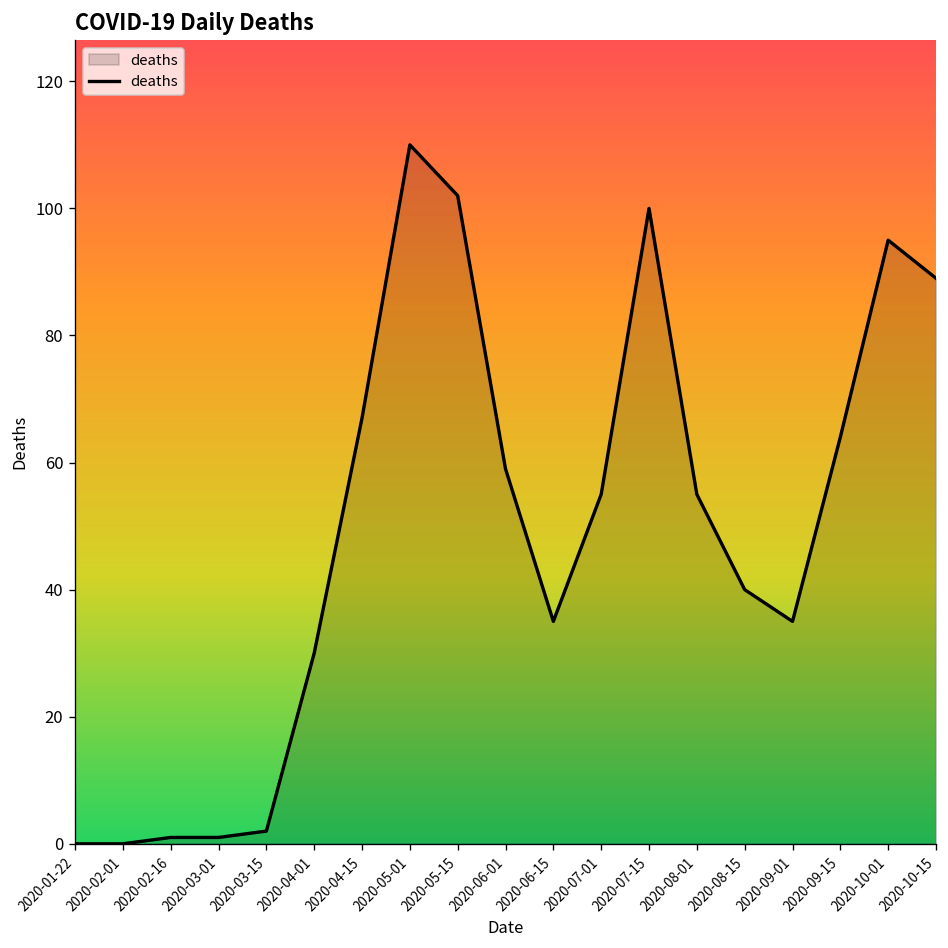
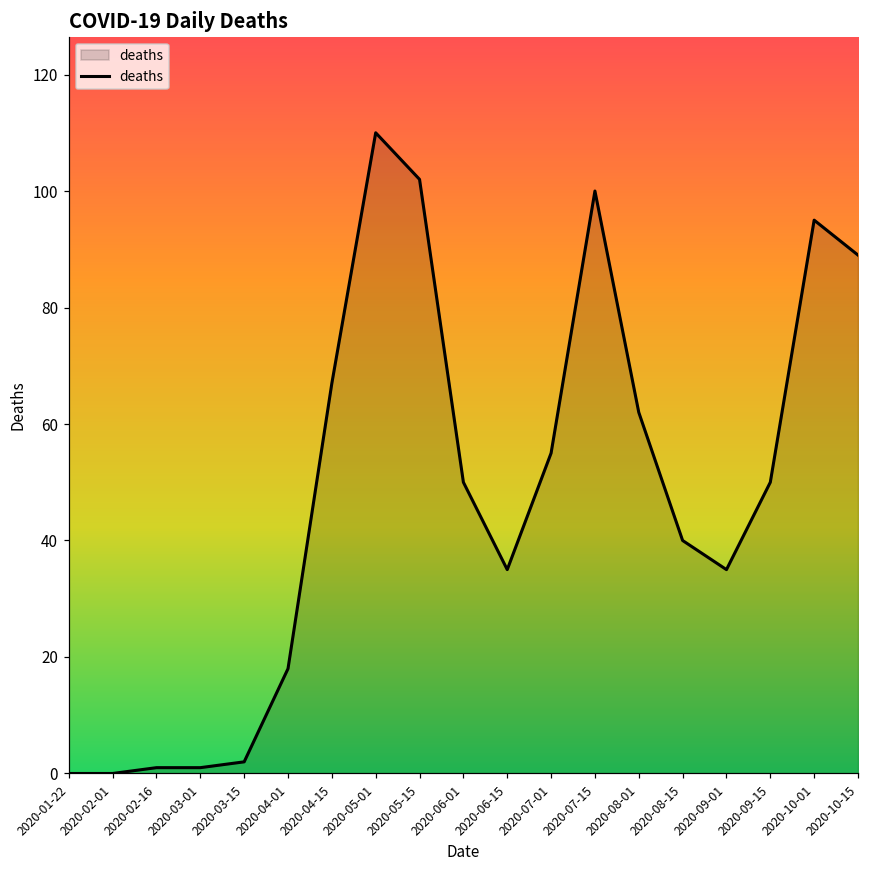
  {
    "2020-01-22": 0,
    "2020-02-01": 0,
    "2020-02-16": 1,
    "2020-03-01": 1,
    "2020-03-15": 2,
-   "2020-04-01": 30,
+   "2020-04-01": 18,
    "2020-04-15": 67,
    "2020-05-01": 110,
    "2020-05-15": 102,
-   "2020-06-01": 59,
+   "2020-06-01": 50,
    "2020-06-15": 35,
    "2020-07-01": 55,
    "2020-07-15": 100,
-   "2020-08-01": 55,
+   "2020-08-01": 62,
    "2020-08-15": 40,
    "2020-09-01": 35,
-   "2020-09-15": 64,
+   "2020-09-15": 50,
    "2020-10-01": 95,
    "2020-10-15": 89
  }
